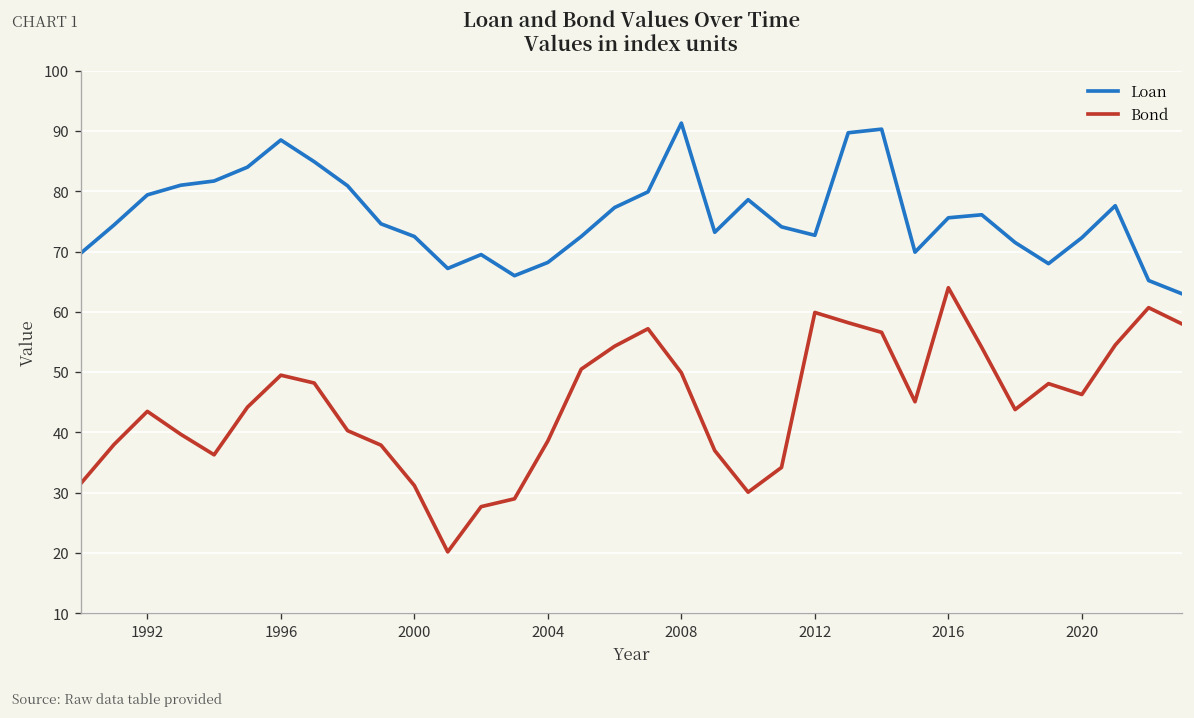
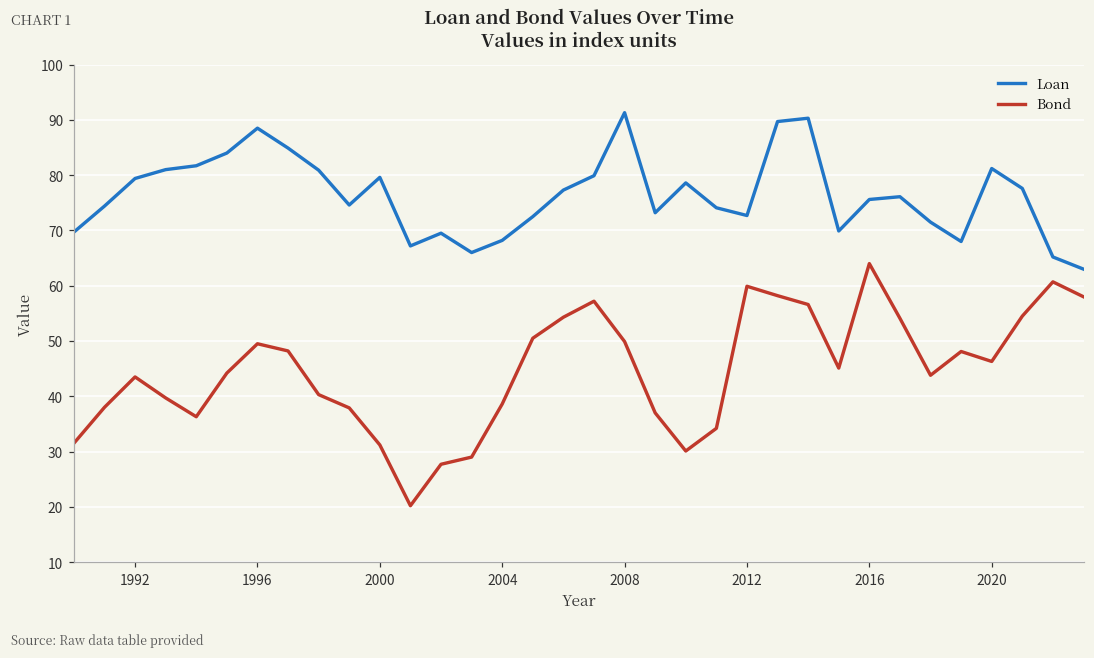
  {
    "Loan": {
      "1992": 79,
      "1996": 89,
-     "2000": 73,
+     "2000": 80,
      "2004": 68,
      "2008": 91,
      "2012": 73,
      "2016": 76,
-     "2020": 72
+     "2020": 81
    },
    "Bond": {
      "1992": 44,
      "1996": 50,
      "2000": 31,
      "2004": 39,
      "2008": 50,
      "2012": 60,
      "2016": 64,
      "2020": 46
    }
  }
